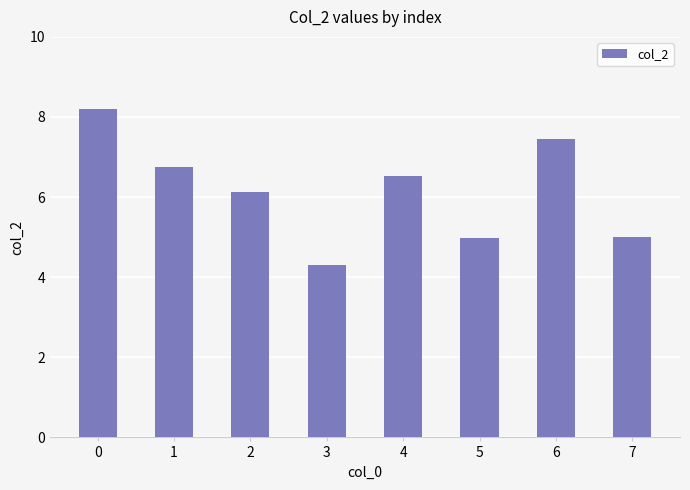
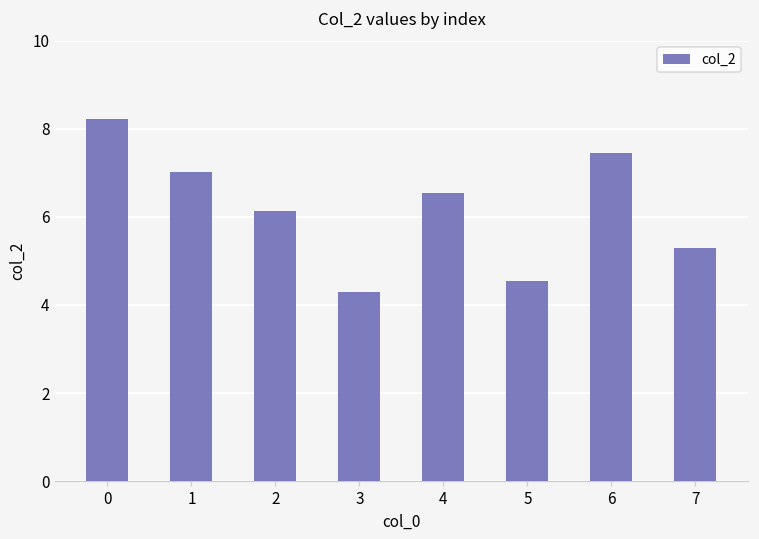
  {
    "0": 8.2,
-   "1": 6.7,
+   "1": 7.0,
    "2": 6.1,
    "3": 4.3,
    "4": 6.5,
-   "5": 5.0,
+   "5": 4.5,
    "6": 7.4,
-   "7": 5.0
+   "7": 5.3
  }
